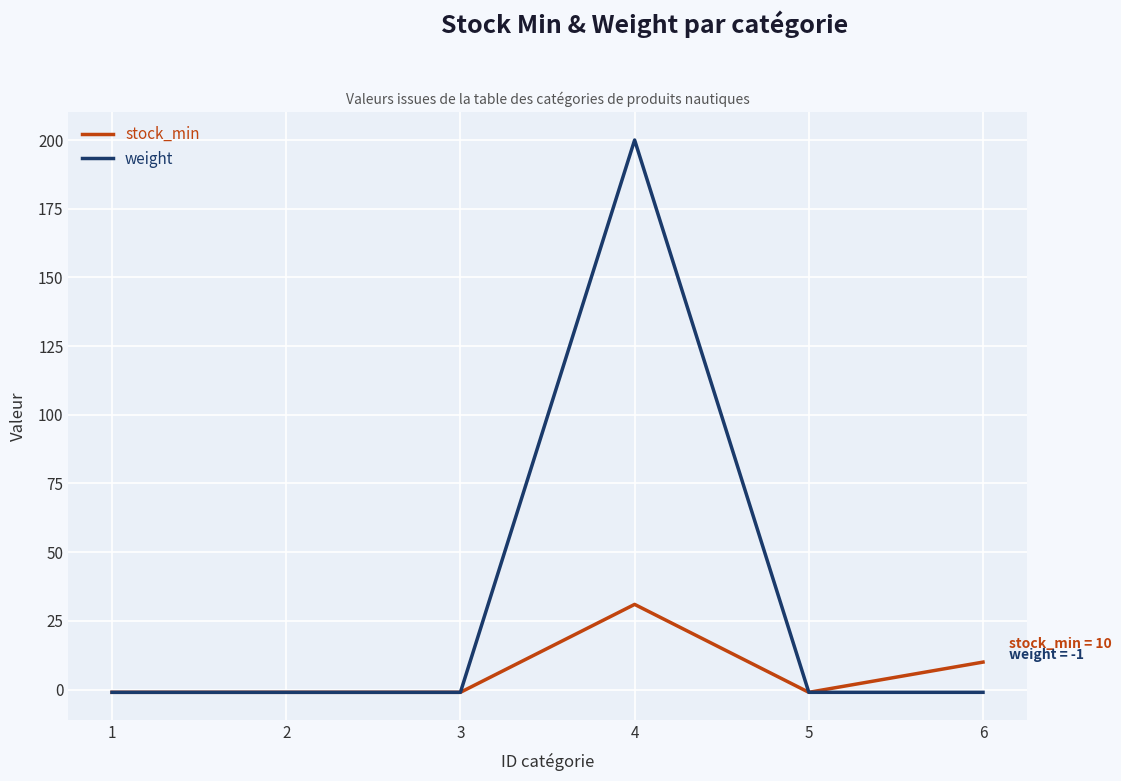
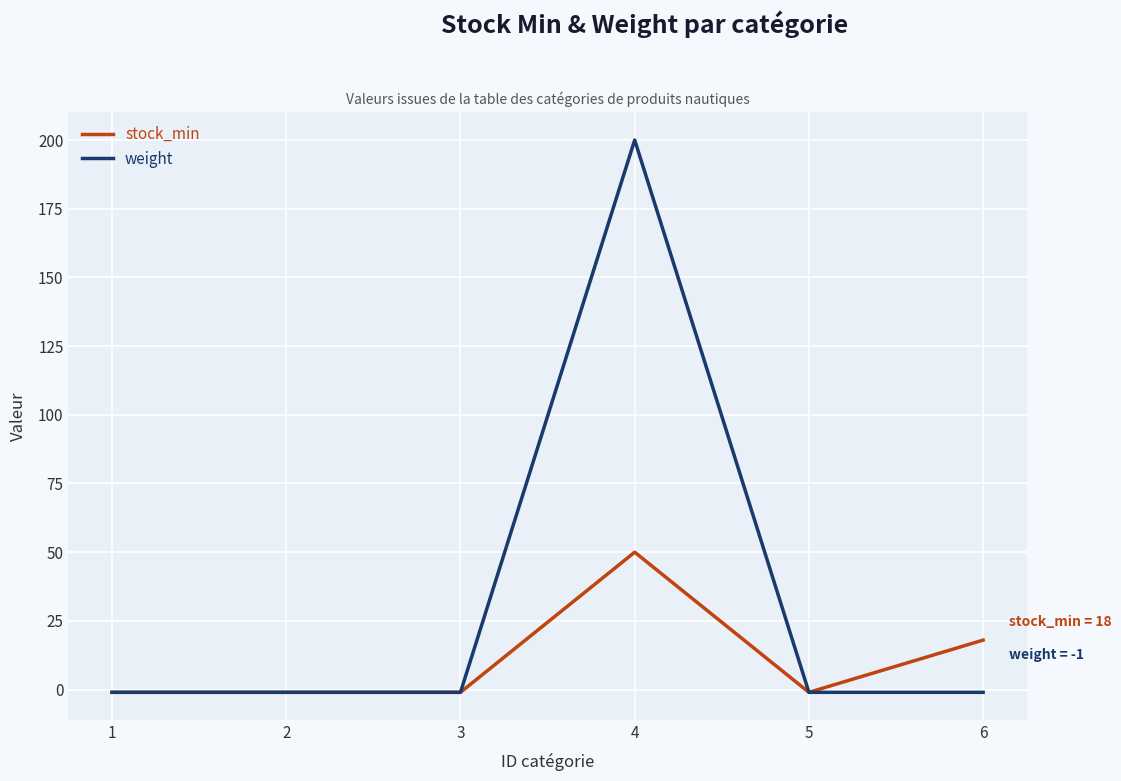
  {
    "stock_min": {
-     "4": 31,
-     "6": 10
+     "4": 50,
+     "6": 18
    },
    "weight": {
      "4": 200,
      "6": -1
    }
  }
